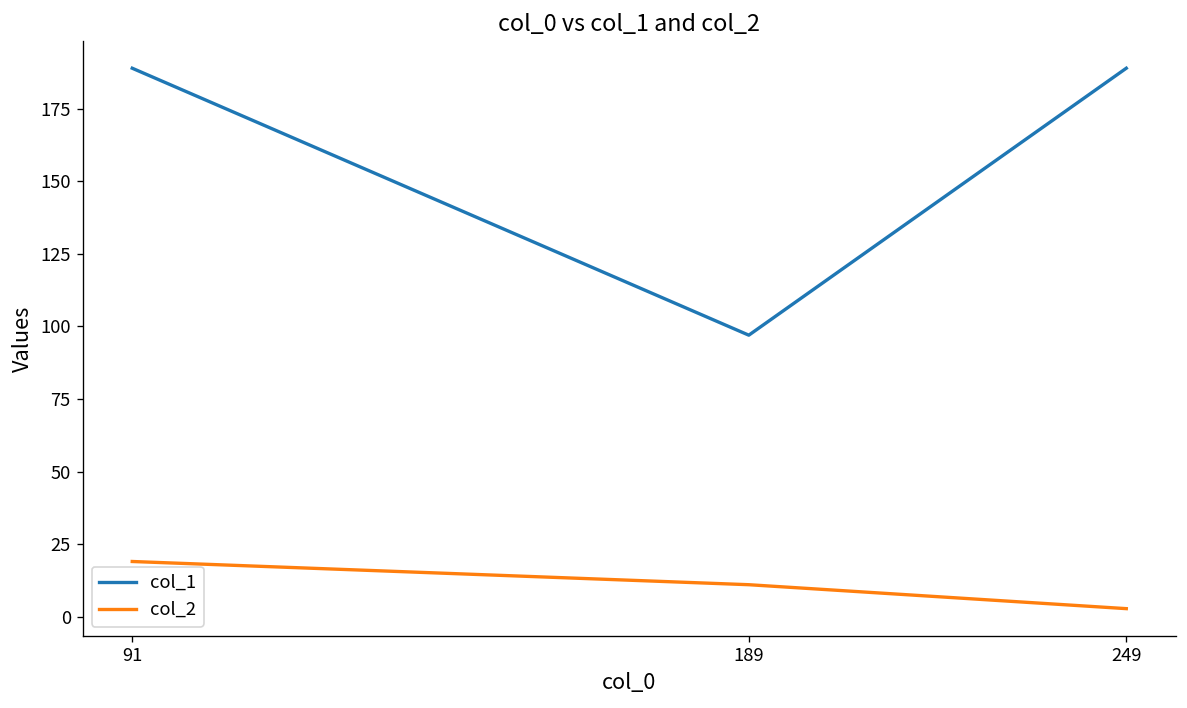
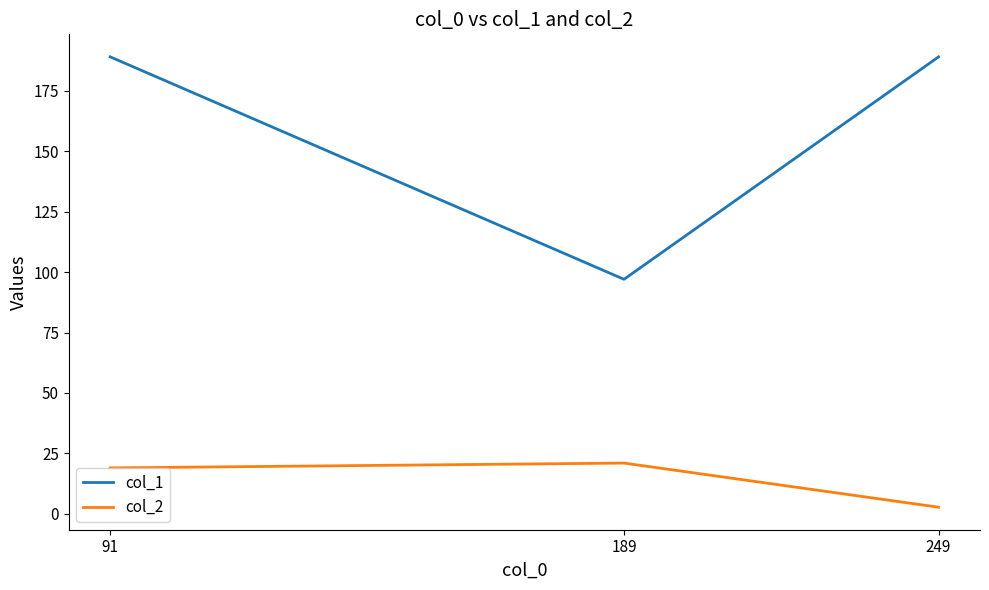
  {
    "col_1": {
      "91": 189,
      "189": 97,
      "249": 189
    },
    "col_2": {
      "91": 19,
-     "189": 11,
+     "189": 21,
      "249": 3
    }
  }
